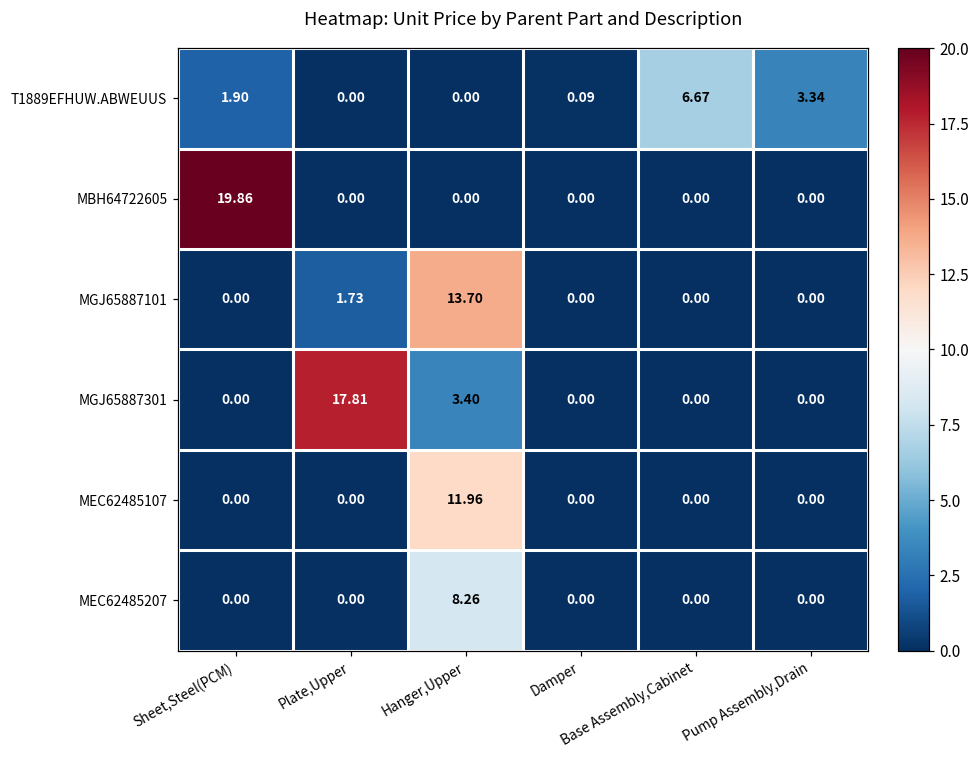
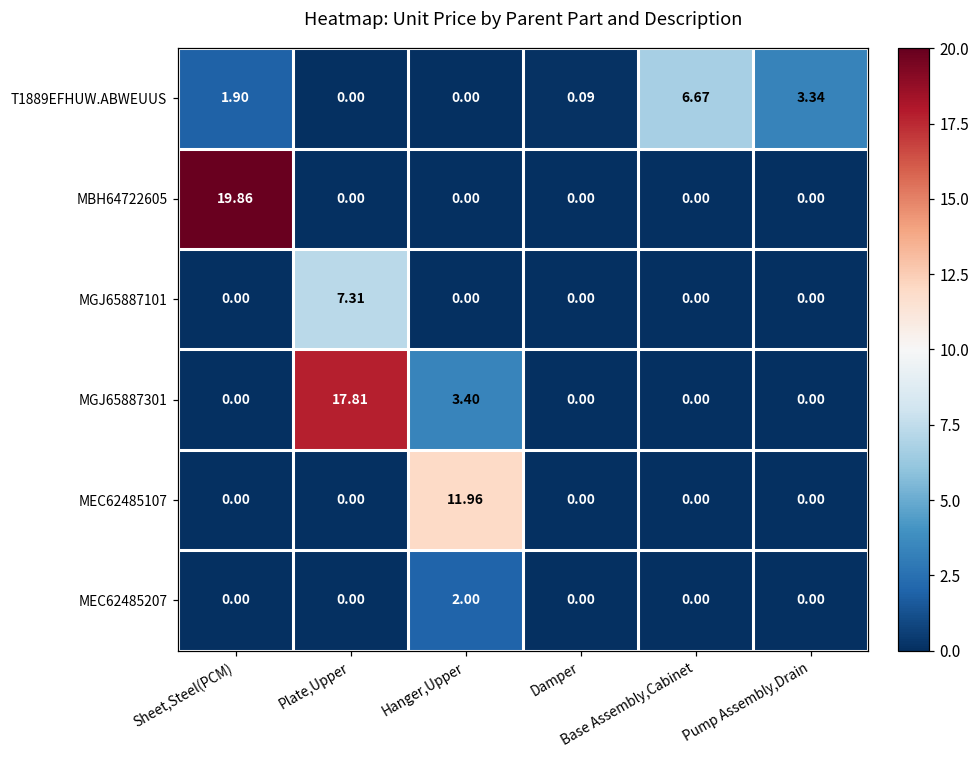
  {
    "T1889EFHUW.ABWEUUS": {
      "Sheet,Steel(PCM)": 1.90,
      "Plate,Upper": 0.00,
      "Hanger,Upper": 0.00,
      "Damper": 0.09,
      "Base Assembly,Cabinet": 6.67,
      "Pump Assembly,Drain": 3.34
    },
    "MBH64722605": {
      "Sheet,Steel(PCM)": 19.86,
      "Plate,Upper": 0.00,
      "Hanger,Upper": 0.00,
      "Damper": 0.00,
      "Base Assembly,Cabinet": 0.00,
      "Pump Assembly,Drain": 0.00
    },
    "MGJ65887101": {
      "Sheet,Steel(PCM)": 0.00,
-     "Plate,Upper": 1.73,
-     "Hanger,Upper": 13.70,
+     "Plate,Upper": 7.31,
+     "Hanger,Upper": 0.00,
      "Damper": 0.00,
      "Base Assembly,Cabinet": 0.00,
      "Pump Assembly,Drain": 0.00
    },
    "MGJ65887301": {
      "Sheet,Steel(PCM)": 0.00,
      "Plate,Upper": 17.81,
      "Hanger,Upper": 3.40,
      "Damper": 0.00,
      "Base Assembly,Cabinet": 0.00,
      "Pump Assembly,Drain": 0.00
    },
    "MEC62485107": {
      "Sheet,Steel(PCM)": 0.00,
      "Plate,Upper": 0.00,
      "Hanger,Upper": 11.96,
      "Damper": 0.00,
      "Base Assembly,Cabinet": 0.00,
      "Pump Assembly,Drain": 0.00
    },
    "MEC62485207": {
      "Sheet,Steel(PCM)": 0.00,
      "Plate,Upper": 0.00,
-     "Hanger,Upper": 8.26,
+     "Hanger,Upper": 2.00,
      "Damper": 0.00,
      "Base Assembly,Cabinet": 0.00,
      "Pump Assembly,Drain": 0.00
    }
  }
